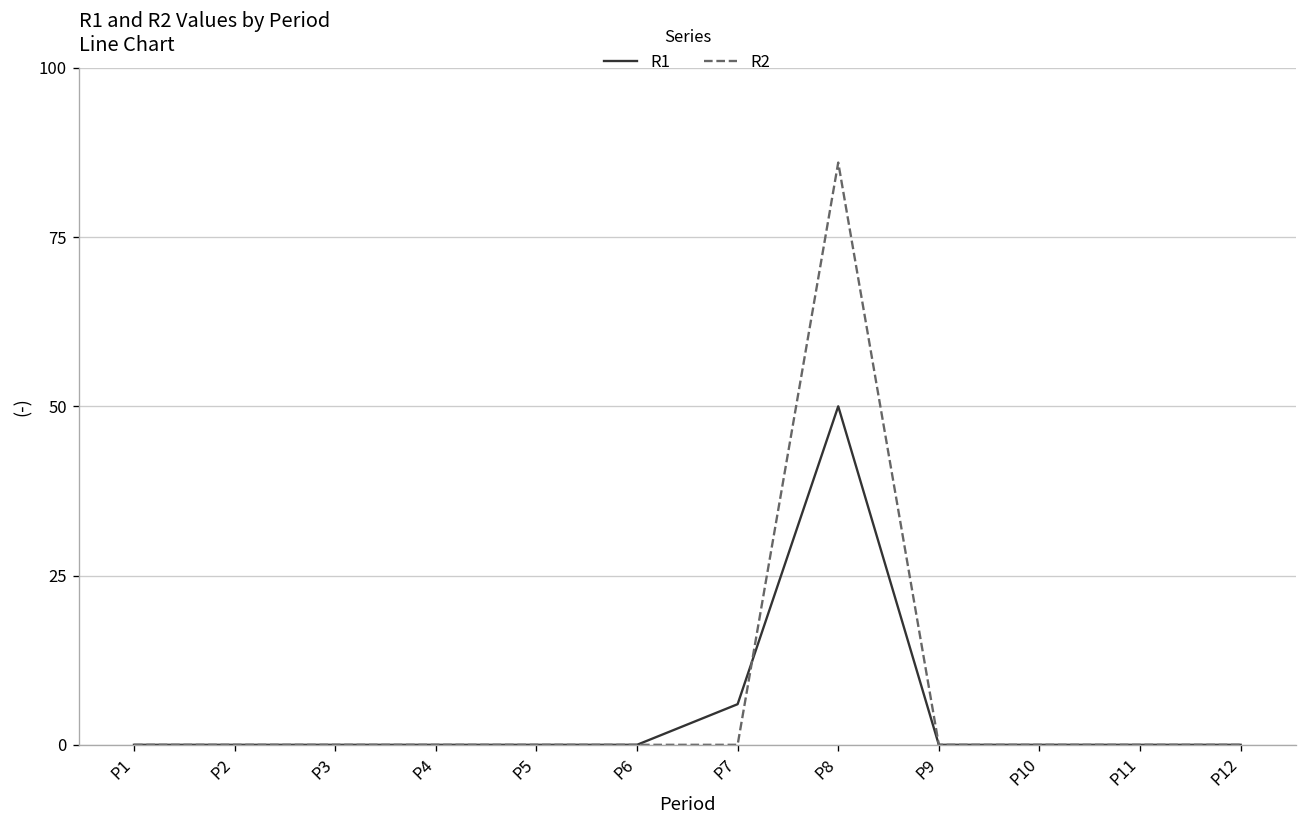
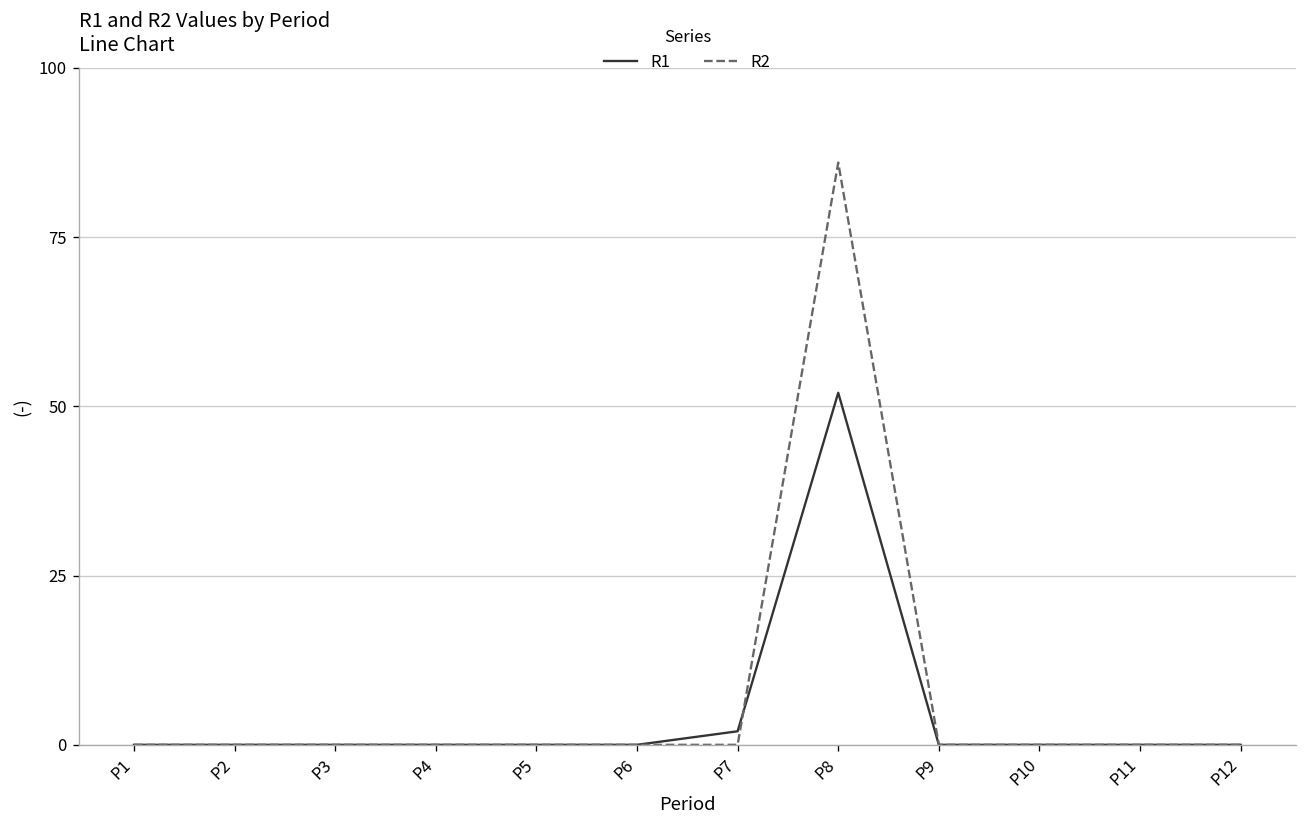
  {
    "R1": {
-     "P7": 6,
-     "P8": 50
+     "P7": 2,
+     "P8": 52
    },
    "R2": {
      "P7": 0,
      "P8": 86
    }
  }
